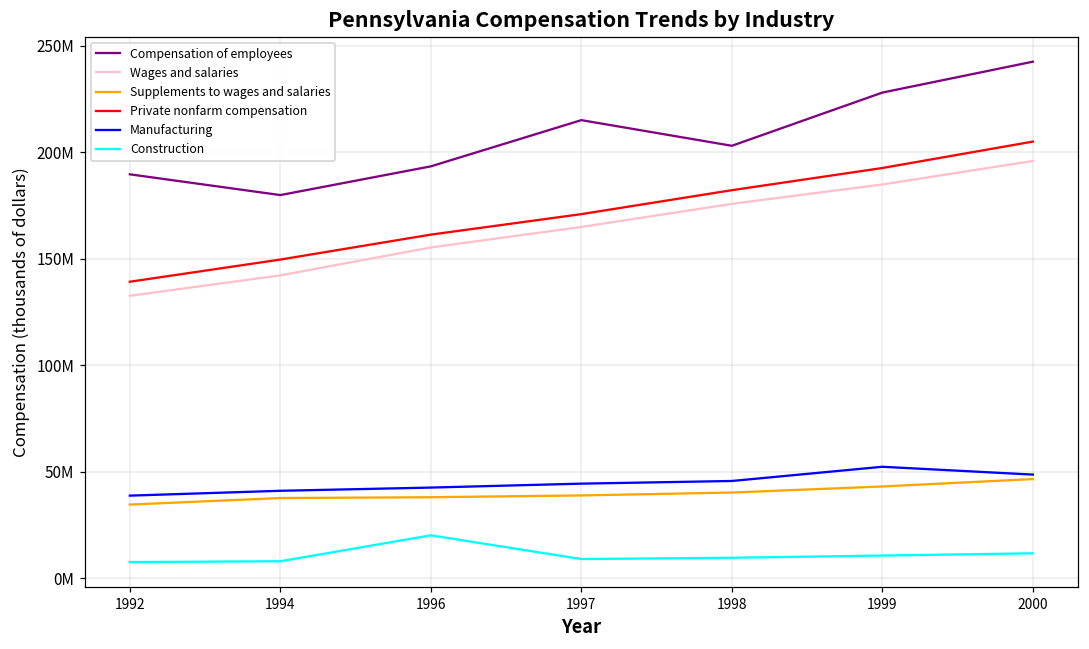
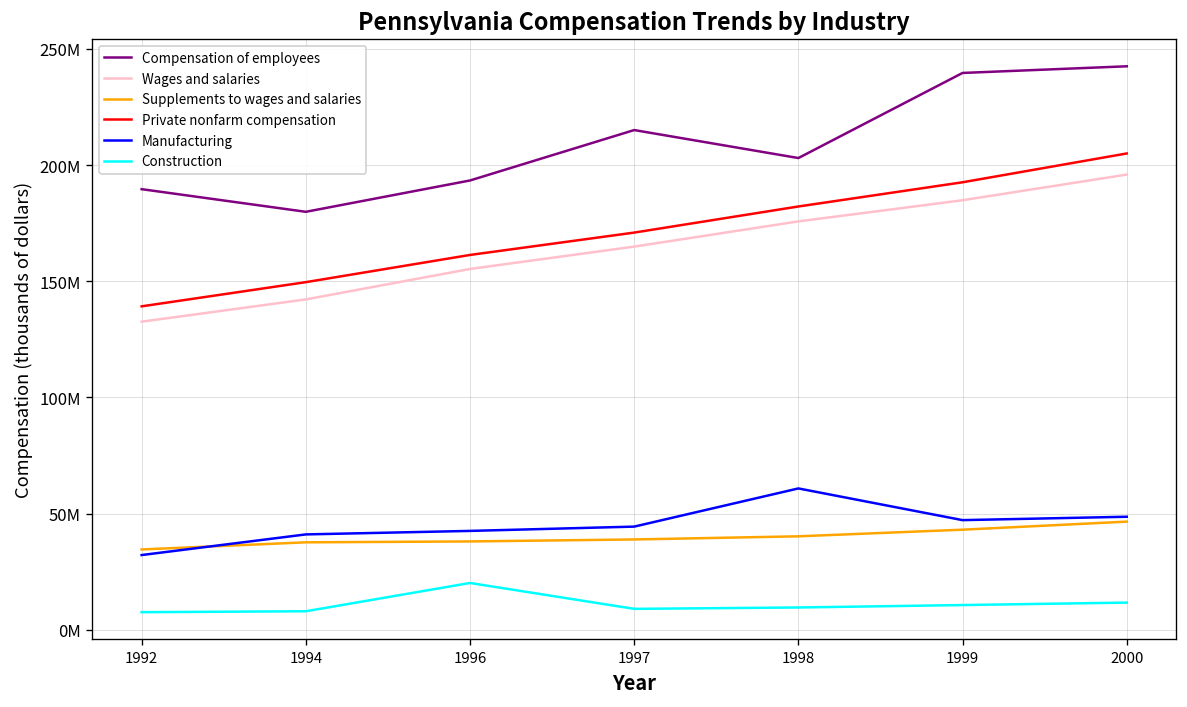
  {
    "Compensation of employees": {
      "1992": 190000000,
      "1994": 180000000,
      "1996": 193000000,
      "1997": 215000000,
      "1998": 203000000,
-     "1999": 228000000,
+     "1999": 240000000,
      "2000": 242000000
    },
    "Wages and salaries": {
      "1992": 133000000,
      "1994": 142000000,
      "1996": 155000000,
      "1997": 165000000,
      "1998": 176000000,
      "1999": 185000000,
      "2000": 196000000
    },
    "Supplements to wages and salaries": {
      "1992": 35000000,
      "1994": 38000000,
      "1996": 38000000,
      "1997": 39000000,
      "1998": 40000000,
      "1999": 43000000,
      "2000": 47000000
    },
    "Private nonfarm compensation": {
      "1992": 139000000,
      "1994": 150000000,
      "1996": 161000000,
      "1997": 171000000,
      "1998": 182000000,
      "1999": 193000000,
      "2000": 205000000
    },
    "Manufacturing": {
-     "1992": 39000000,
+     "1992": 32000000,
      "1994": 41000000,
      "1996": 43000000,
      "1997": 44000000,
-     "1998": 46000000,
-     "1999": 52000000,
+     "1998": 61000000,
+     "1999": 47000000,
      "2000": 49000000
    },
    "Construction": {
      "1992": 8000000,
      "1994": 8000000,
      "1996": 20000000,
      "1997": 9000000,
      "1998": 10000000,
      "1999": 11000000,
      "2000": 12000000
    }
  }
